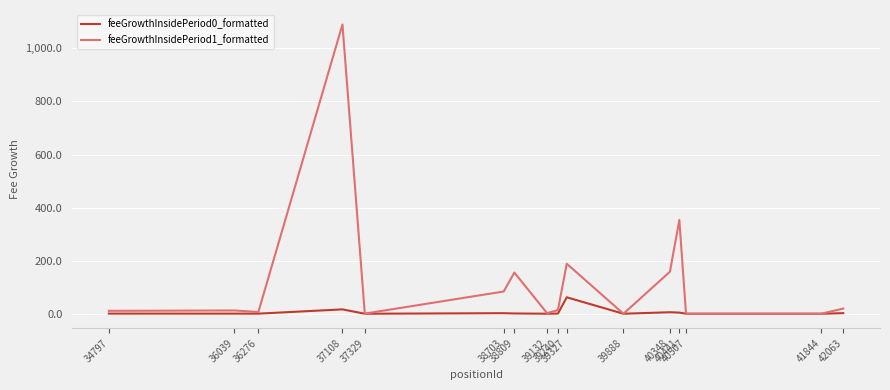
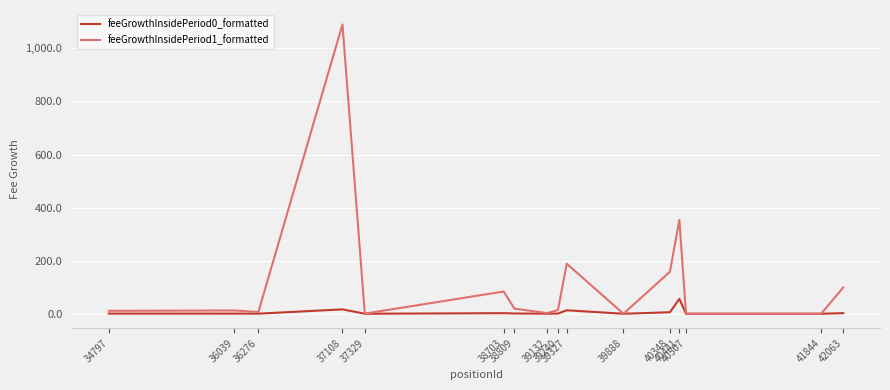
  {
    "feeGrowthInsidePeriod0_formatted": {
      "34797": "0",
      "36039": "0",
      "37108": "20",
      "38703": "0",
      "38809": "0",
      "39240": "0",
-     "39327": "60",
+     "39327": "10",
      "40348": "10",
-     "40441": "0",
+     "40441": "60",
      "42063": "0"
    },
    "feeGrowthInsidePeriod1_formatted": {
      "34797": "10",
      "36039": "10",
      "37108": "1,090",
      "38703": "80",
-     "38809": "160",
+     "38809": "20",
      "39240": "10",
      "39327": "190",
      "40348": "160",
      "40441": "350",
-     "42063": "20"
+     "42063": "100"
    }
  }
